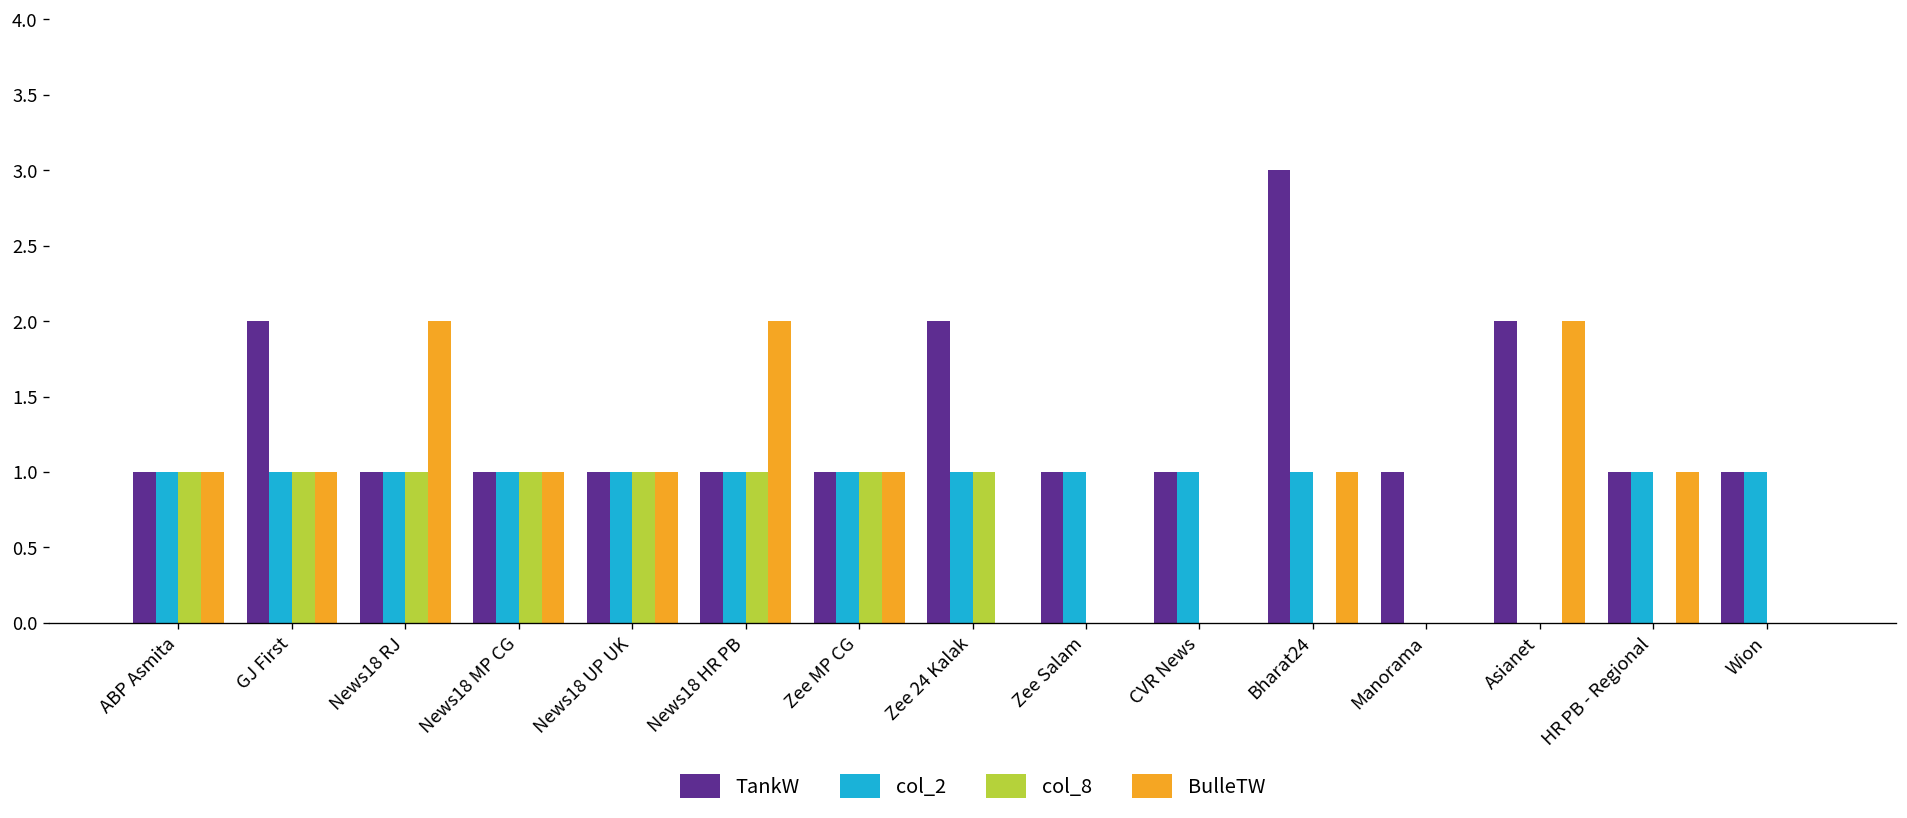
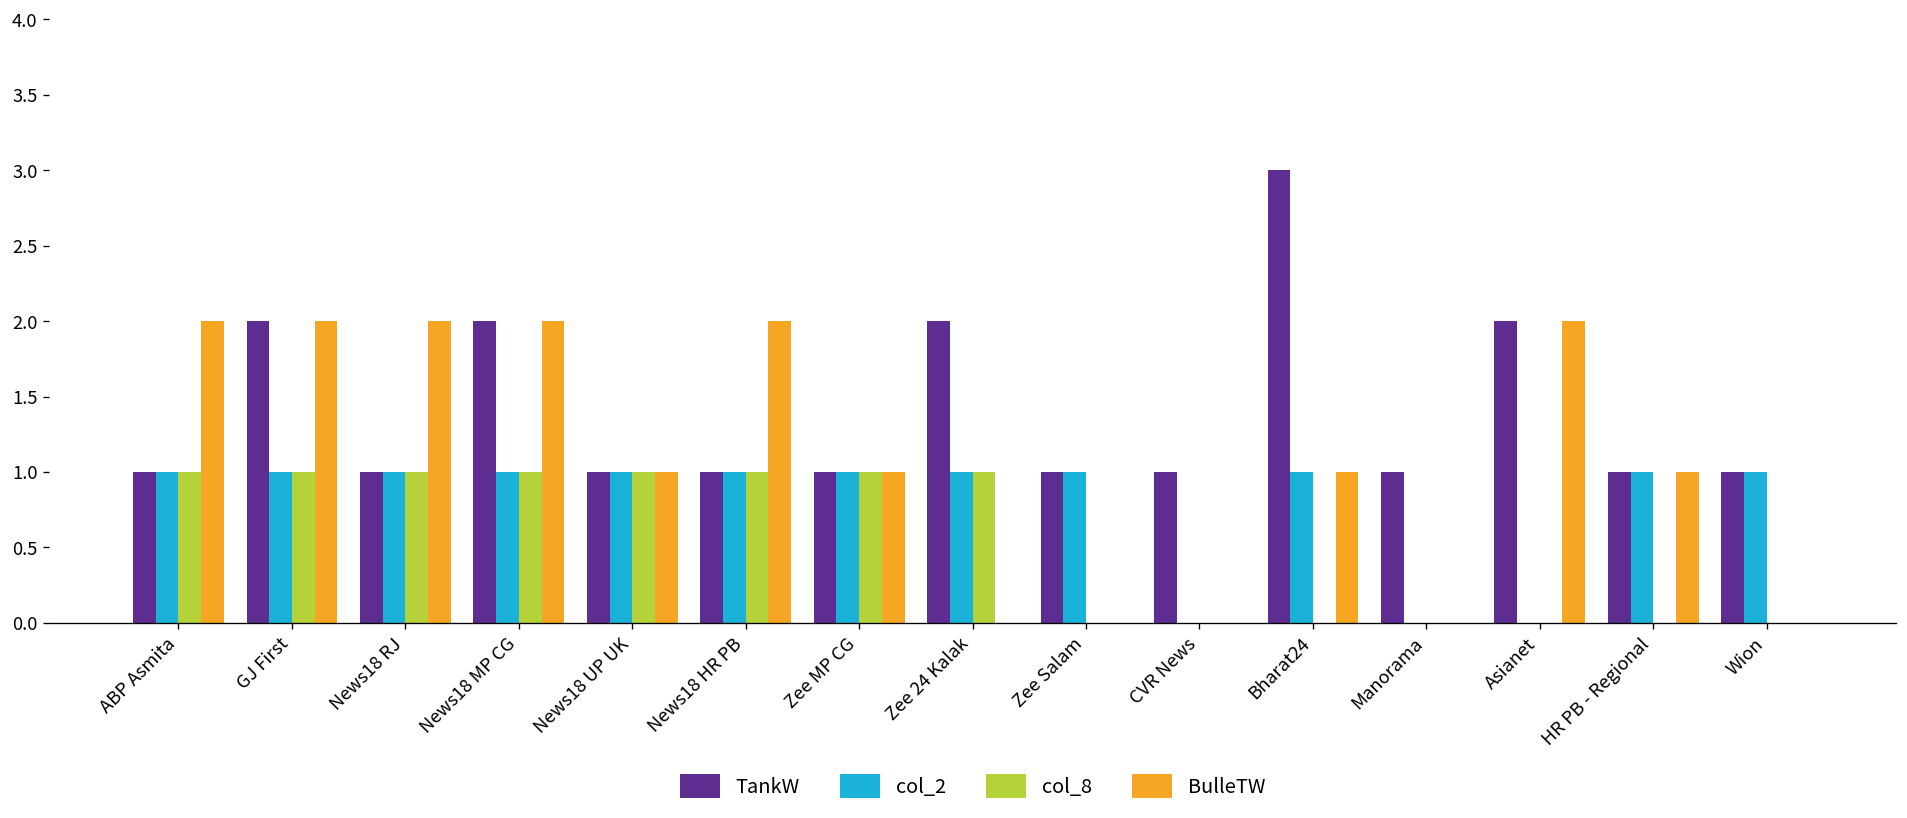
  {
    "TankW": {
      "ABP Asmita": 1,
      "GJ First": 2,
      "News18 RJ": 1,
-     "News18 MP CG": 1,
+     "News18 MP CG": 2,
      "News18 UP UK": 1,
      "News18 HR PB": 1,
      "Zee MP CG": 1,
      "Zee 24 Kalak": 2,
      "Zee Salam": 1,
      "CVR News": 1,
      "Bharat24": 3,
      "Manorama": 1,
      "Asianet": 2,
      "HR PB - Regional": 1,
      "Wion": 1
    },
    "col_2": {
      "ABP Asmita": 1,
      "GJ First": 1,
      "News18 RJ": 1,
      "News18 MP CG": 1,
      "News18 UP UK": 1,
      "News18 HR PB": 1,
      "Zee MP CG": 1,
      "Zee 24 Kalak": 1,
      "Zee Salam": 1,
-     "CVR News": 1,
+     "CVR News": 0,
      "Bharat24": 1,
      "Manorama": 0,
      "Asianet": 0,
      "HR PB - Regional": 1,
      "Wion": 1
    },
    "col_8": {
      "ABP Asmita": 1,
      "GJ First": 1,
      "News18 RJ": 1,
      "News18 MP CG": 1,
      "News18 UP UK": 1,
      "News18 HR PB": 1,
      "Zee MP CG": 1,
      "Zee 24 Kalak": 1,
      "Zee Salam": 0,
      "CVR News": 0,
      "Bharat24": 0,
      "Manorama": 0,
      "Asianet": 0,
      "HR PB - Regional": 0,
      "Wion": 0
    },
    "BulleTW": {
-     "ABP Asmita": 1,
-     "GJ First": 1,
+     "ABP Asmita": 2,
+     "GJ First": 2,
      "News18 RJ": 2,
-     "News18 MP CG": 1,
+     "News18 MP CG": 2,
      "News18 UP UK": 1,
      "News18 HR PB": 2,
      "Zee MP CG": 1,
      "Zee 24 Kalak": 0,
      "Zee Salam": 0,
      "CVR News": 0,
      "Bharat24": 1,
      "Manorama": 0,
      "Asianet": 2,
      "HR PB - Regional": 1,
      "Wion": 0
    }
  }
